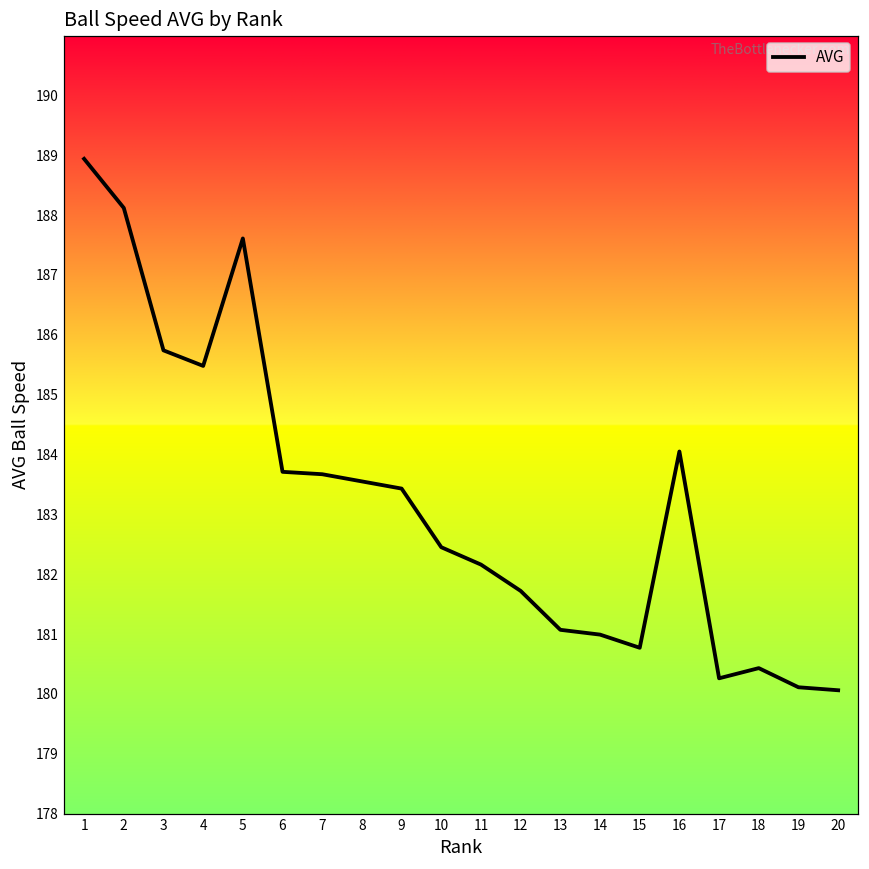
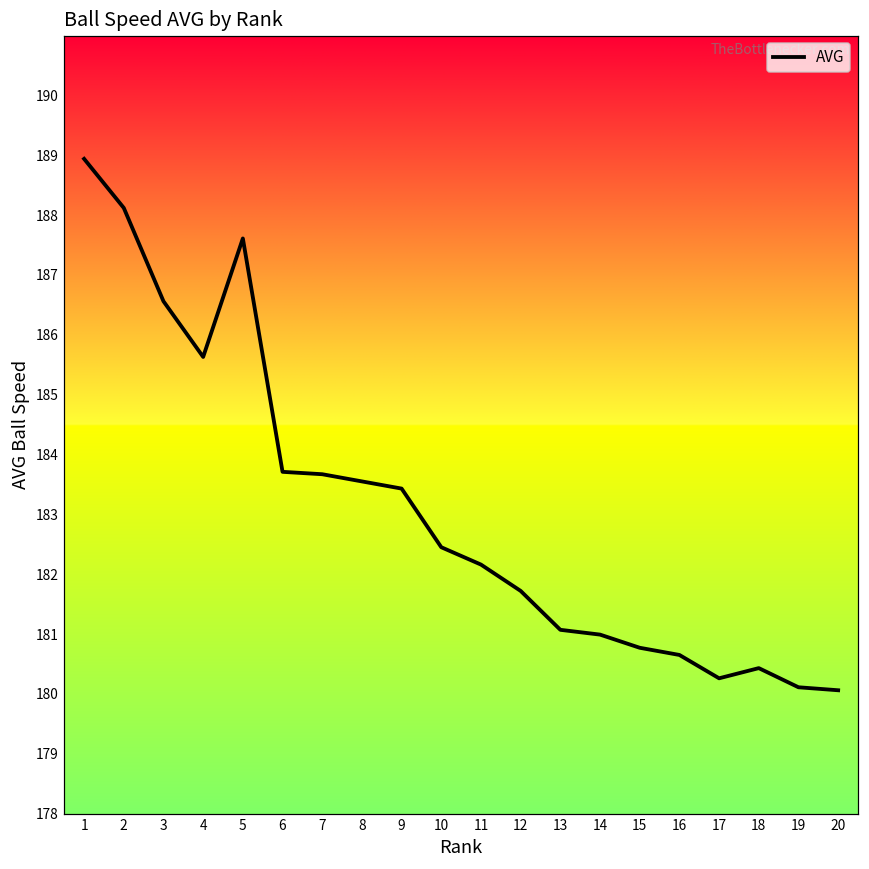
  {
    "1": 188.9,
    "2": 188.1,
-   "3": 185.7,
-   "4": 185.5,
+   "3": 186.6,
+   "4": 185.6,
    "5": 187.6,
    "6": 183.7,
    "7": 183.7,
    "8": 183.6,
    "9": 183.4,
    "10": 182.5,
    "11": 182.2,
    "12": 181.7,
    "13": 181.1,
    "14": 181.0,
    "15": 180.8,
-   "16": 184.1,
+   "16": 180.7,
    "17": 180.3,
    "18": 180.4,
    "19": 180.1,
    "20": 180.1
  }
